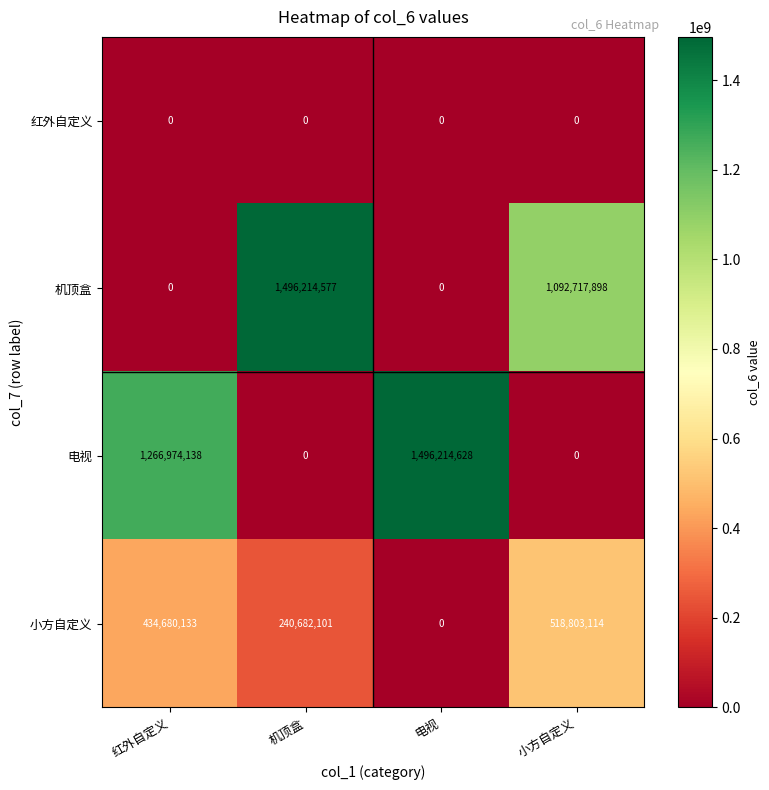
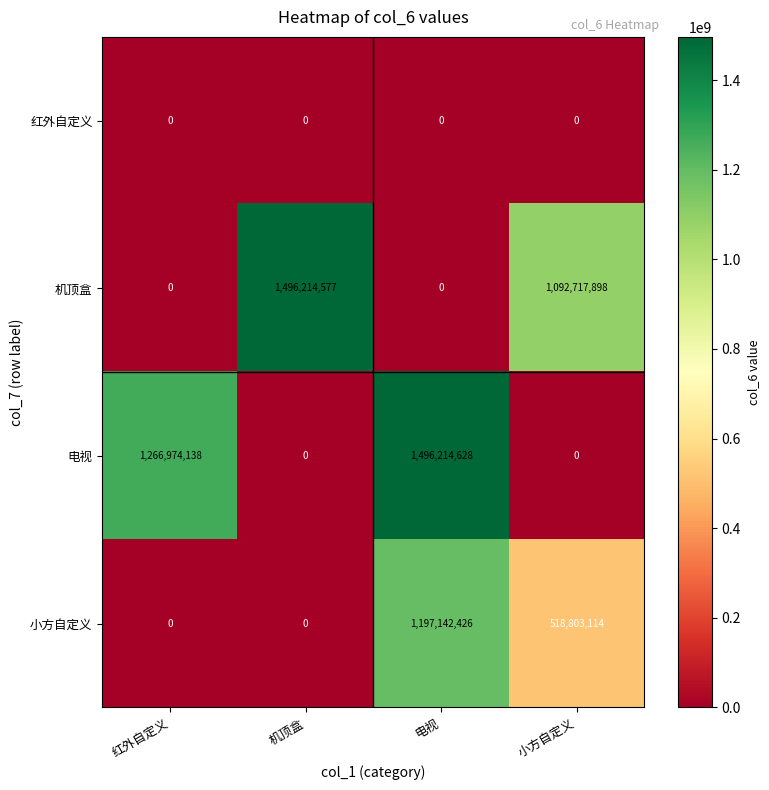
  {
    "红外自定义": {
      "红外自定义": "0",
      "机顶盒": "0",
      "电视": "0",
      "小方自定义": "0"
    },
    "机顶盒": {
      "红外自定义": "0",
      "机顶盒": "1,496,214,577",
      "电视": "0",
      "小方自定义": "1,092,717,898"
    },
    "电视": {
      "红外自定义": "1,266,974,138",
      "机顶盒": "0",
      "电视": "1,496,214,628",
      "小方自定义": "0"
    },
    "小方自定义": {
-     "红外自定义": "434,680,133",
-     "机顶盒": "240,682,101",
-     "电视": "0",
+     "红外自定义": "0",
+     "机顶盒": "0",
+     "电视": "1,197,142,426",
      "小方自定义": "518,803,114"
    }
  }
